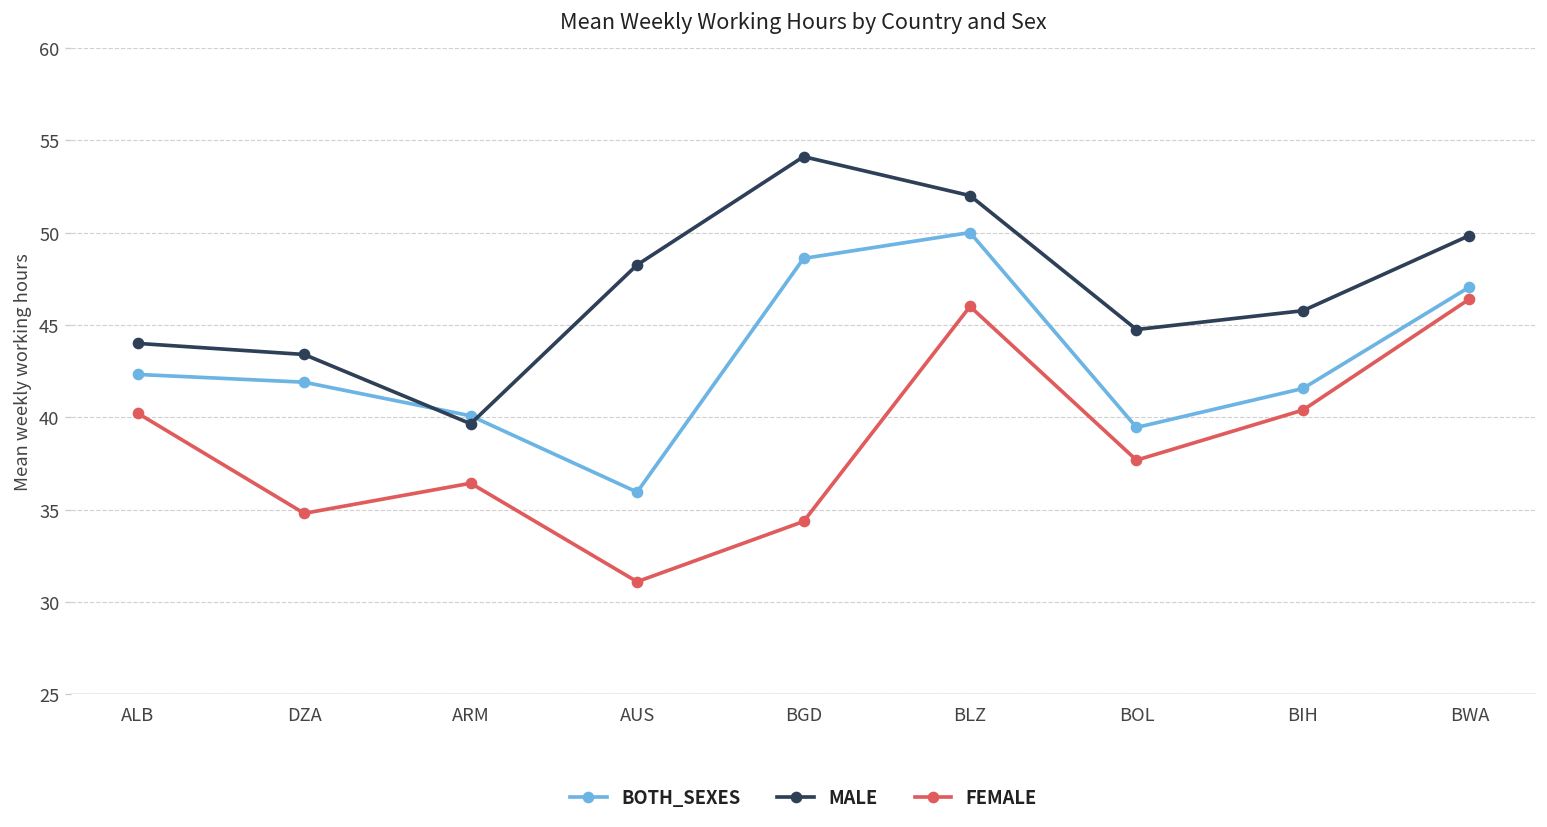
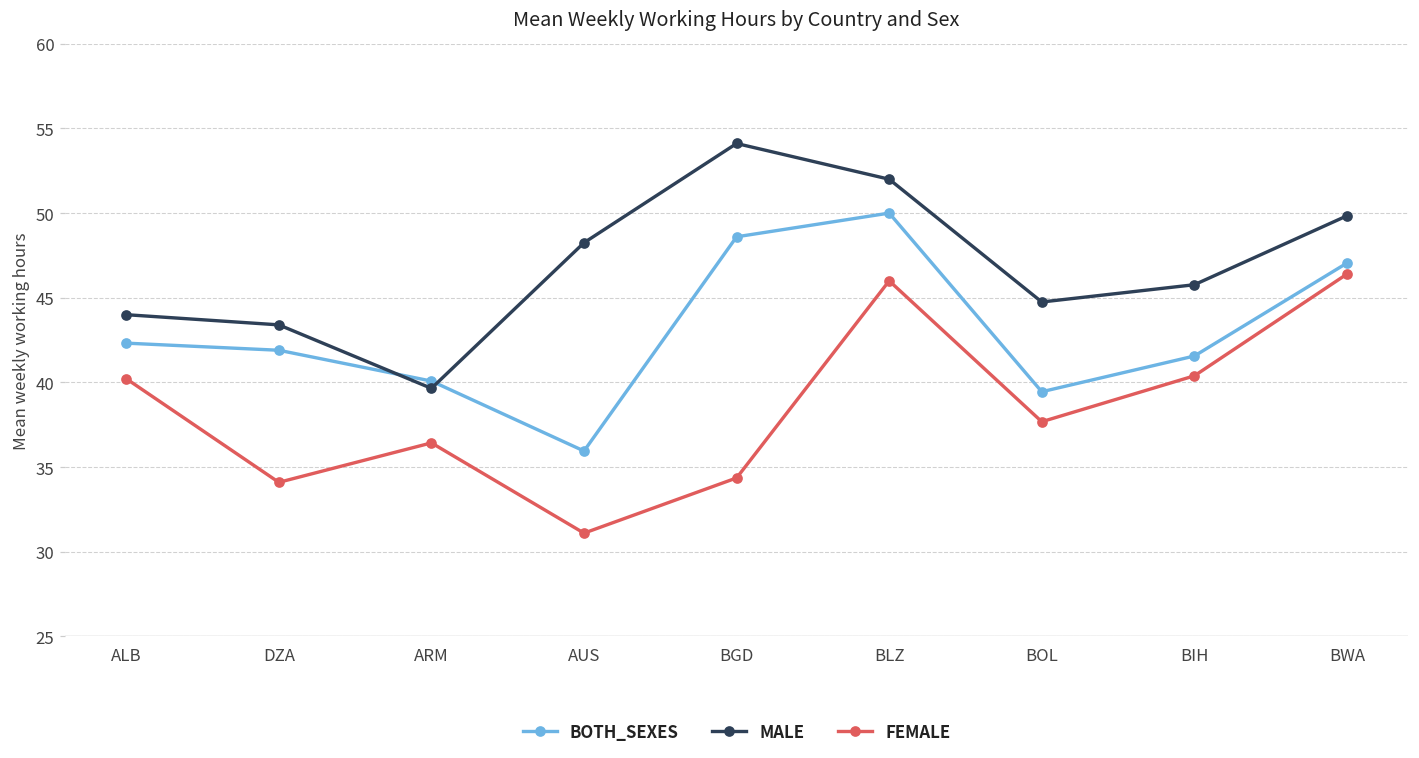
  {
    "BOTH_SEXES": {
      "ALB": 42.3,
      "DZA": 41.9,
      "ARM": 40.1,
      "AUS": 36.0,
      "BGD": 48.6,
      "BLZ": 50.0,
      "BOL": 39.5,
      "BIH": 41.6,
      "BWA": 47.1
    },
    "MALE": {
      "ALB": 44.0,
      "DZA": 43.4,
      "ARM": 39.7,
      "AUS": 48.3,
      "BGD": 54.1,
      "BLZ": 52.0,
      "BOL": 44.8,
      "BIH": 45.8,
      "BWA": 49.8
    },
    "FEMALE": {
      "ALB": 40.2,
-     "DZA": 34.8,
+     "DZA": 34.1,
      "ARM": 36.4,
      "AUS": 31.1,
      "BGD": 34.4,
      "BLZ": 46.0,
      "BOL": 37.7,
      "BIH": 40.4,
      "BWA": 46.4
    }
  }
